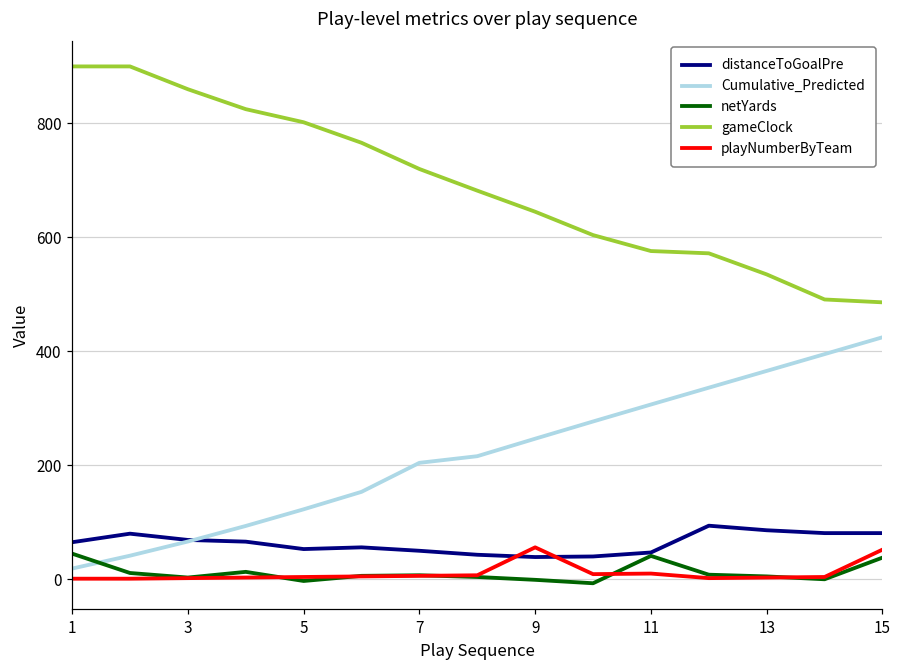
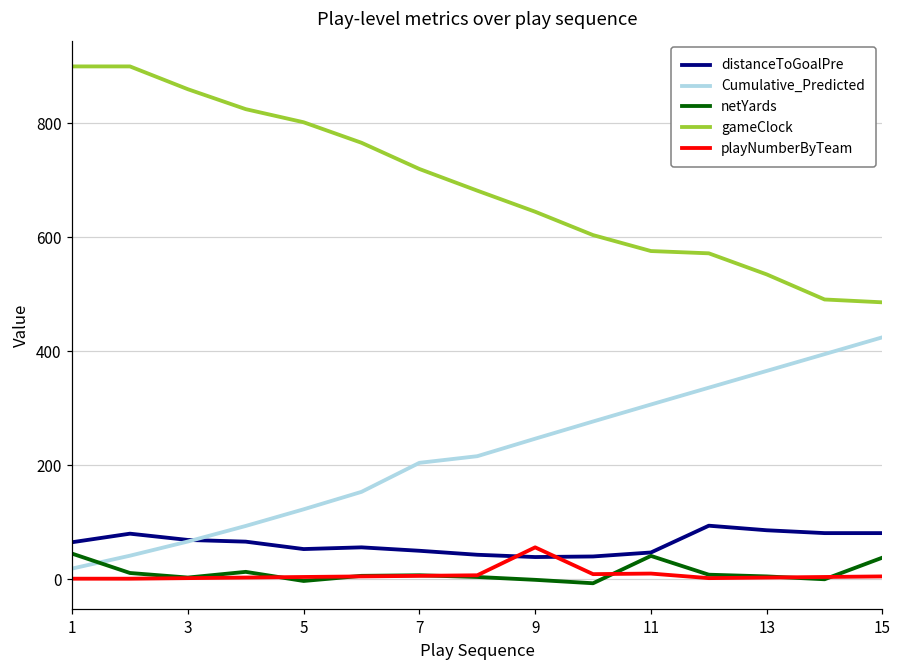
  {
    "distanceToGoalPre": {
      "1": 70,
      "5": 50,
      "7": 50,
      "9": 40,
      "11": 50,
      "13": 90,
      "15": 80
    },
    "Cumulative_Predicted": {
      "1": 20,
      "5": 120,
      "7": 200,
      "9": 250,
      "11": 310,
      "13": 370,
      "15": 420
    },
    "netYards": {
      "1": 50,
      "5": 0,
      "9": 0,
      "11": 40,
      "15": 40
    },
    "gameClock": {
      "1": 900,
      "3": 860,
      "5": 800,
      "7": 720,
      "9": 650,
      "11": 580,
      "13": 540,
      "15": 490
    },
    "playNumberByTeam": {
      "1": 0,
      "5": 0,
      "9": 60,
      "11": 10,
-     "15": 50
+     "15": 10
    }
  }
